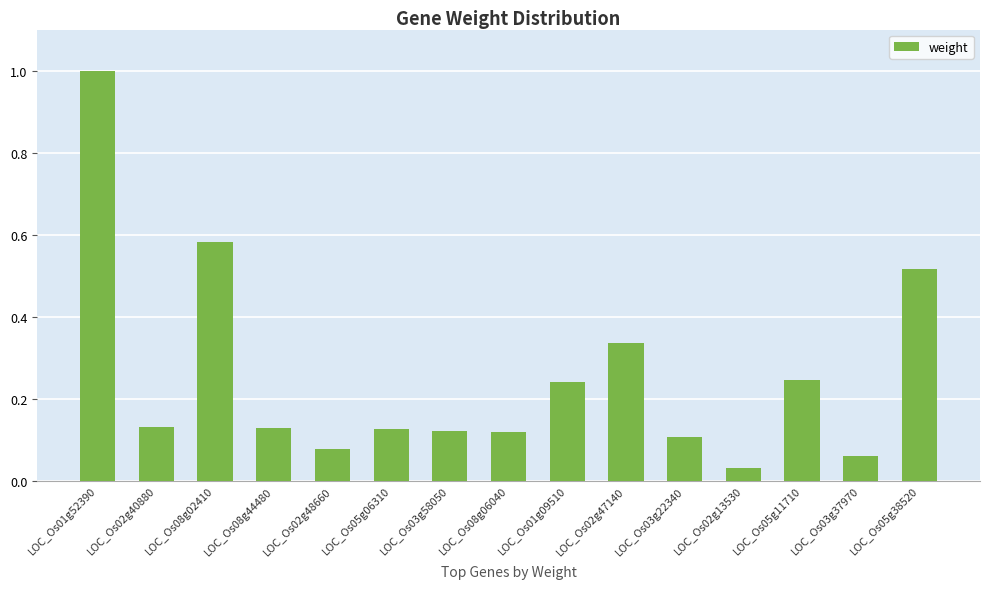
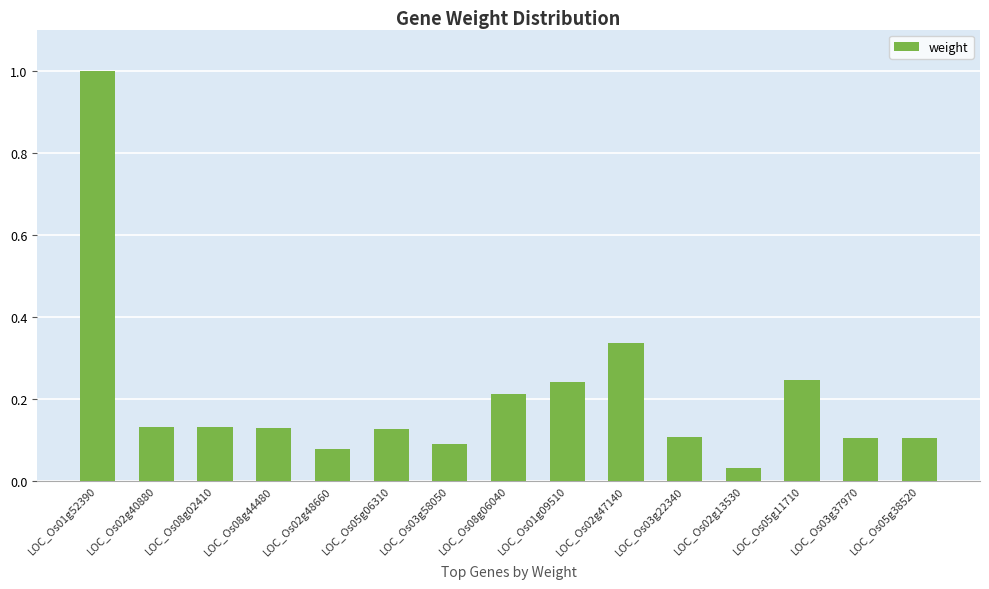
  {
    "LOC_Os01g52390": 1.00,
    "LOC_Os02g40880": 0.13,
-   "LOC_Os08g02410": 0.58,
+   "LOC_Os08g02410": 0.13,
    "LOC_Os08g44480": 0.13,
    "LOC_Os02g48660": 0.08,
    "LOC_Os05g06310": 0.13,
-   "LOC_Os03g58050": 0.12,
-   "LOC_Os08g06040": 0.12,
+   "LOC_Os03g58050": 0.09,
+   "LOC_Os08g06040": 0.21,
    "LOC_Os01g09510": 0.24,
    "LOC_Os02g47140": 0.34,
    "LOC_Os03g22340": 0.11,
    "LOC_Os02g13530": 0.03,
    "LOC_Os05g11710": 0.25,
-   "LOC_Os03g37970": 0.06,
-   "LOC_Os05g38520": 0.52
+   "LOC_Os03g37970": 0.11,
+   "LOC_Os05g38520": 0.10
  }
